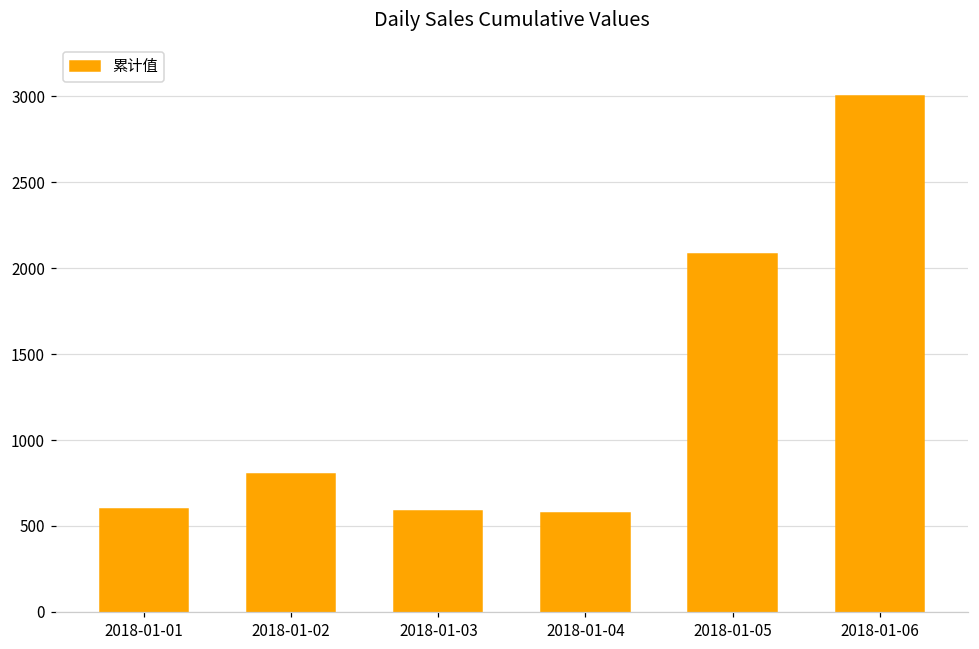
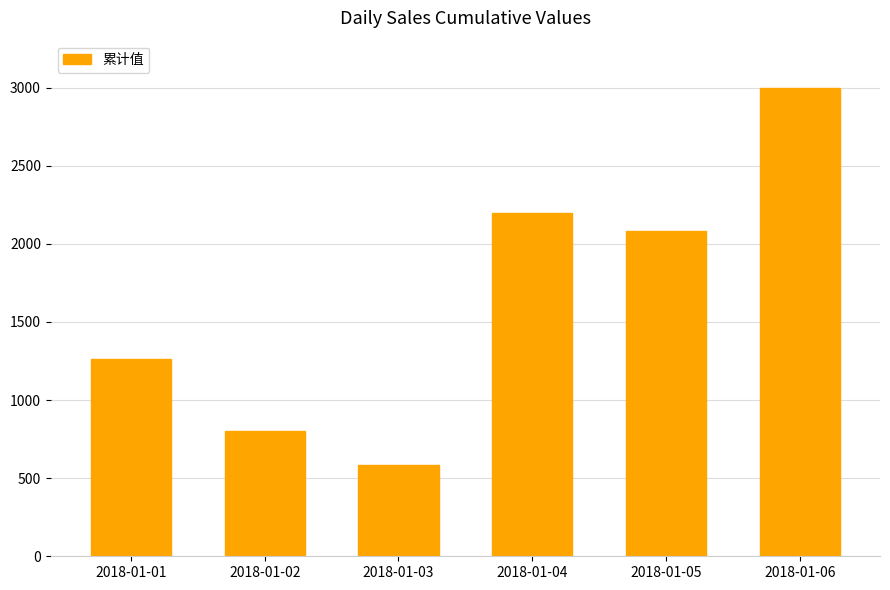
  {
-   "2018-01-01": 600,
+   "2018-01-01": 1260,
    "2018-01-02": 800,
    "2018-01-03": 590,
-   "2018-01-04": 570,
+   "2018-01-04": 2200,
    "2018-01-05": 2080,
    "2018-01-06": 3000
  }
